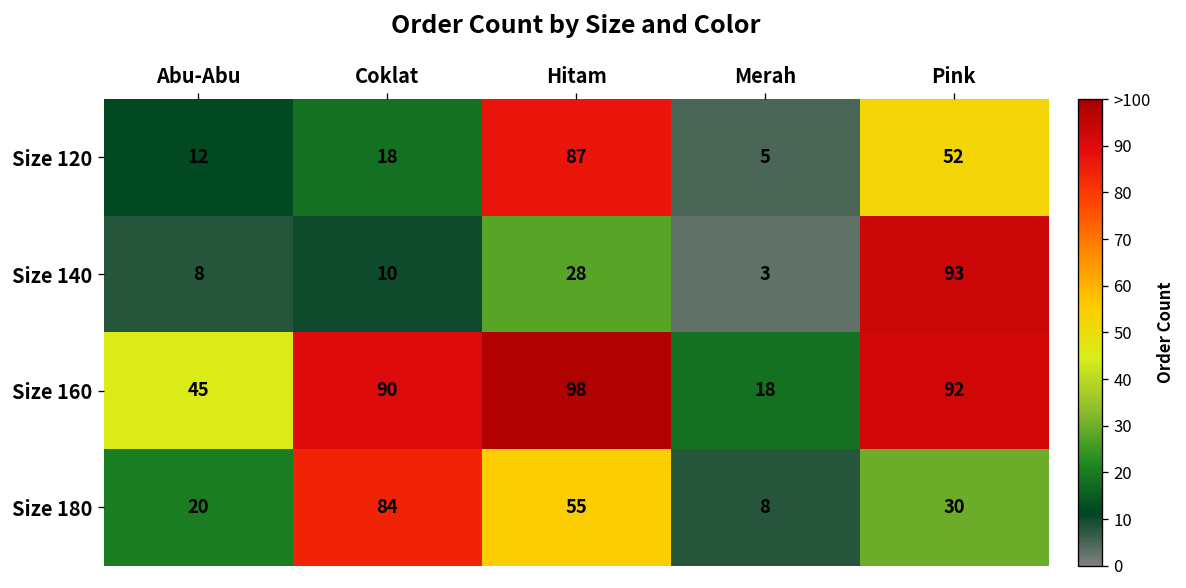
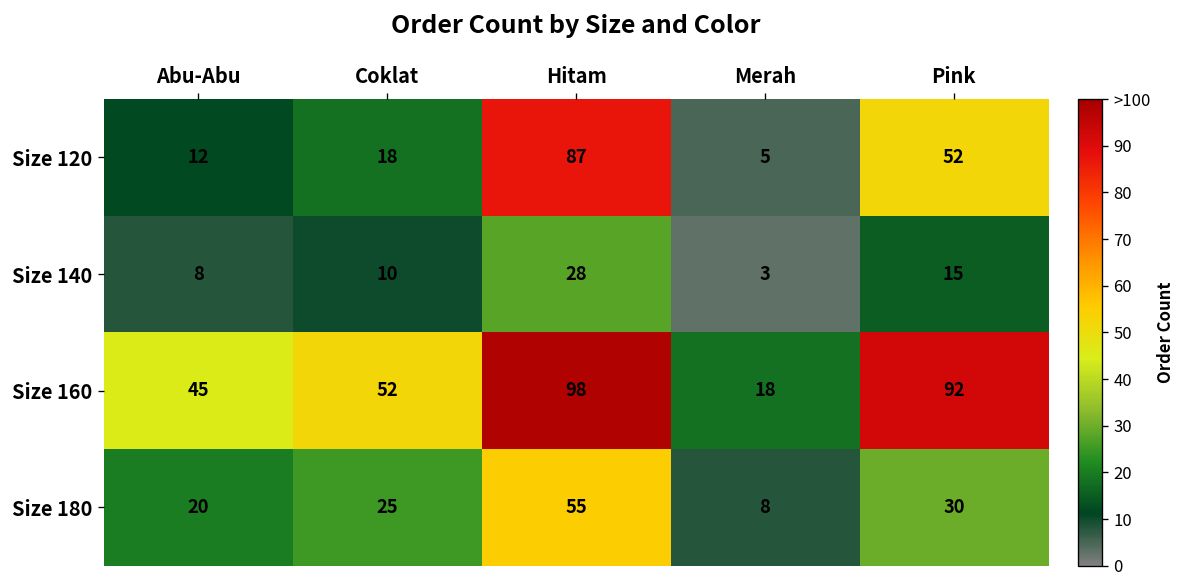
  {
    "Size 120": {
      "Abu-Abu": 12,
      "Coklat": 18,
      "Hitam": 87,
      "Merah": 5,
      "Pink": 52
    },
    "Size 140": {
      "Abu-Abu": 8,
      "Coklat": 10,
      "Hitam": 28,
      "Merah": 3,
-     "Pink": 93
+     "Pink": 15
    },
    "Size 160": {
      "Abu-Abu": 45,
-     "Coklat": 90,
+     "Coklat": 52,
      "Hitam": 98,
      "Merah": 18,
      "Pink": 92
    },
    "Size 180": {
      "Abu-Abu": 20,
-     "Coklat": 84,
+     "Coklat": 25,
      "Hitam": 55,
      "Merah": 8,
      "Pink": 30
    }
  }
